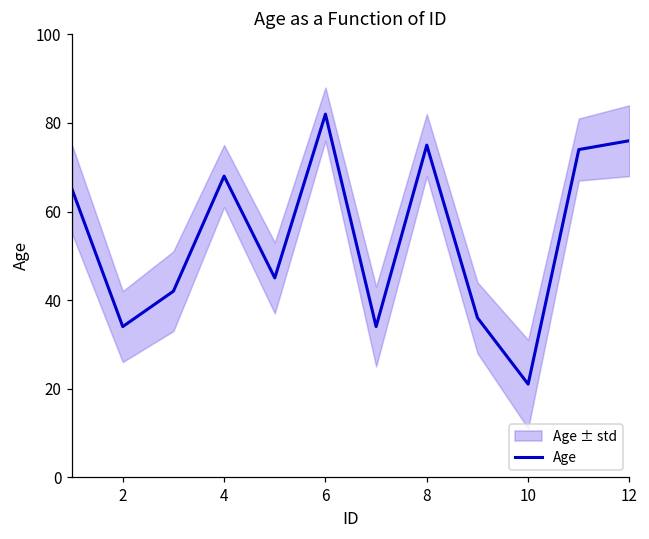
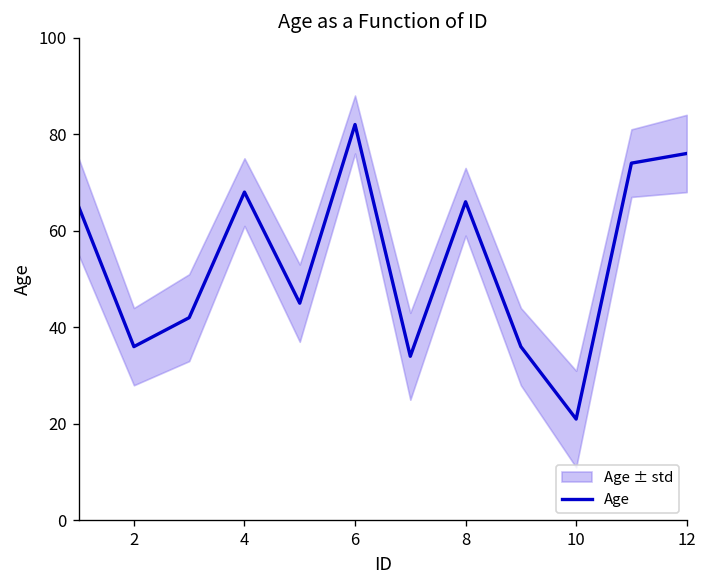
  {
    "Age": {
-     "2": 34,
+     "2": 36,
      "4": 68,
      "6": 82,
-     "8": 75,
+     "8": 66,
      "10": 21,
      "12": 76
    }
  }
